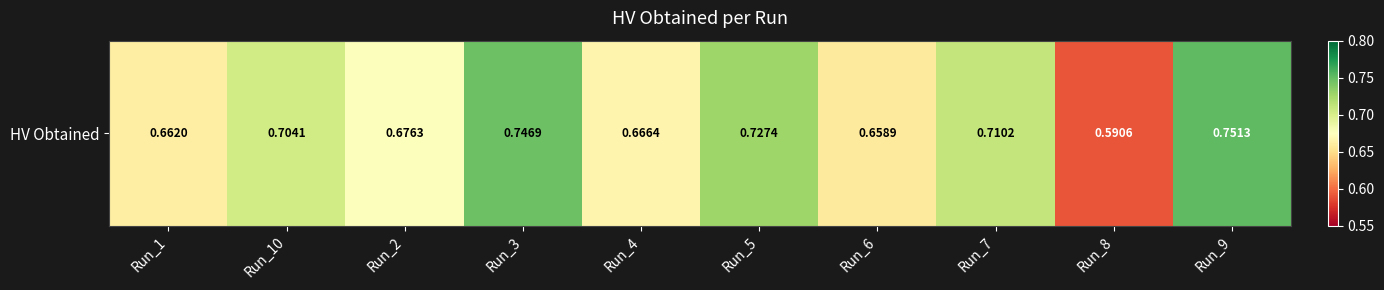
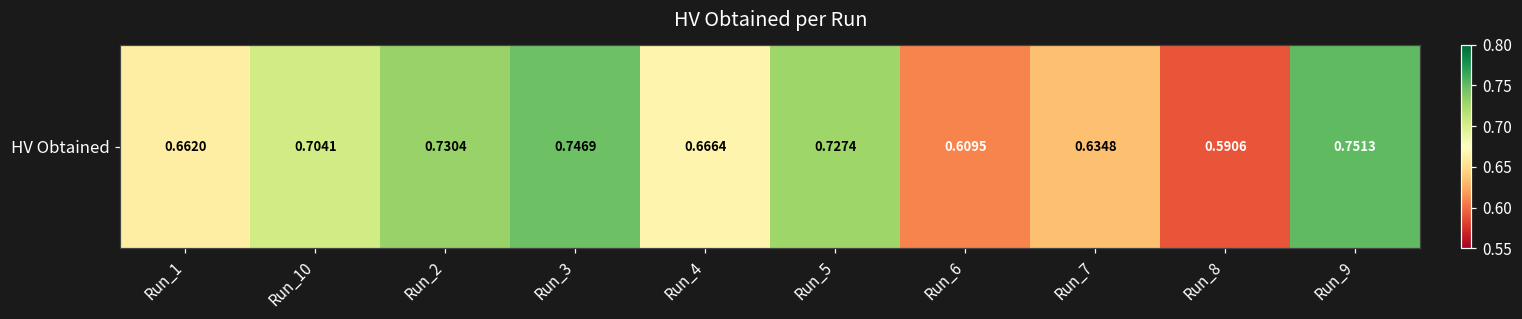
  {
    "HV Obtained": {
      "Run_1": 0.6620,
      "Run_10": 0.7041,
-     "Run_2": 0.6763,
+     "Run_2": 0.7304,
      "Run_3": 0.7469,
      "Run_4": 0.6664,
      "Run_5": 0.7274,
-     "Run_6": 0.6589,
-     "Run_7": 0.7102,
+     "Run_6": 0.6095,
+     "Run_7": 0.6348,
      "Run_8": 0.5906,
      "Run_9": 0.7513
    }
  }
